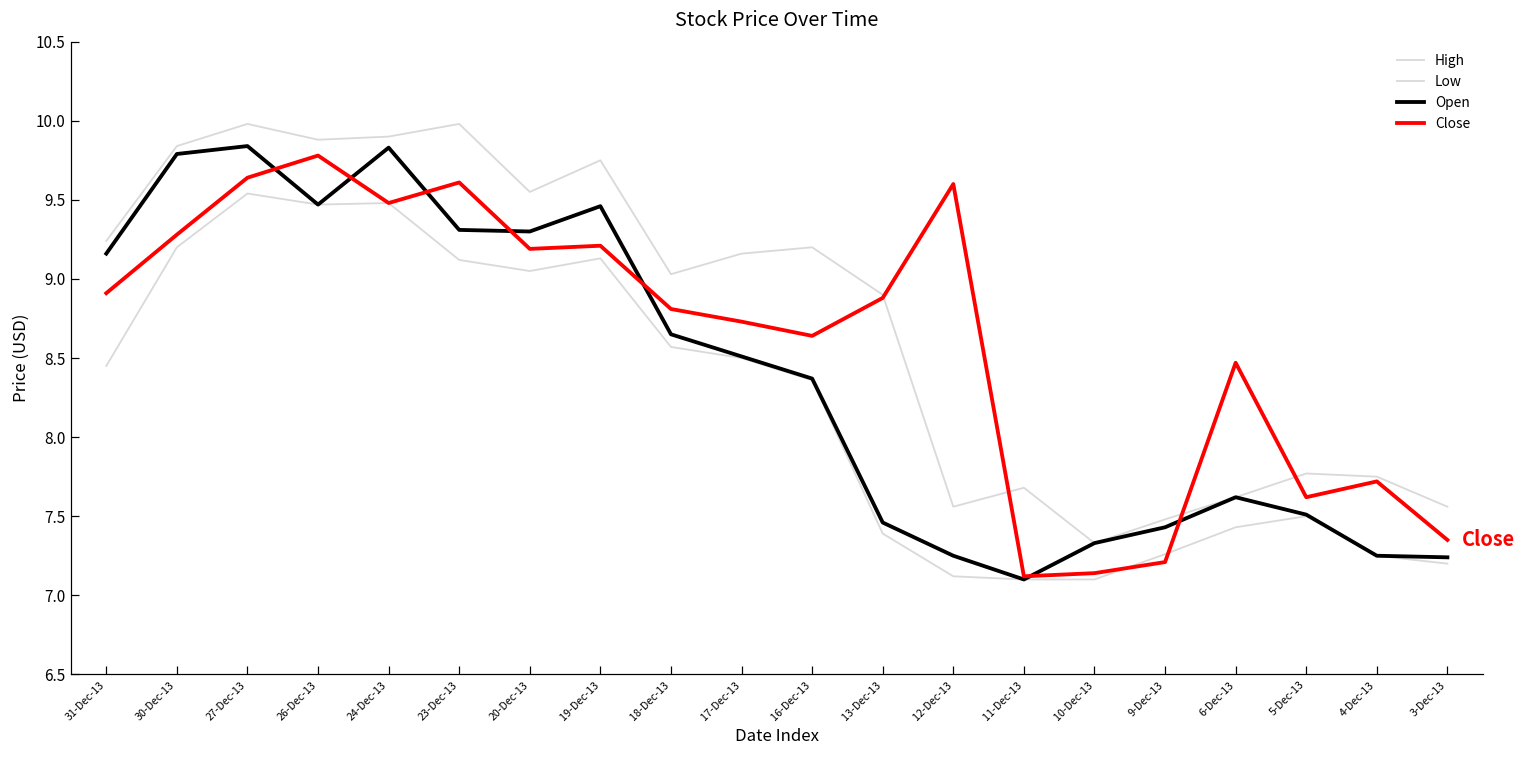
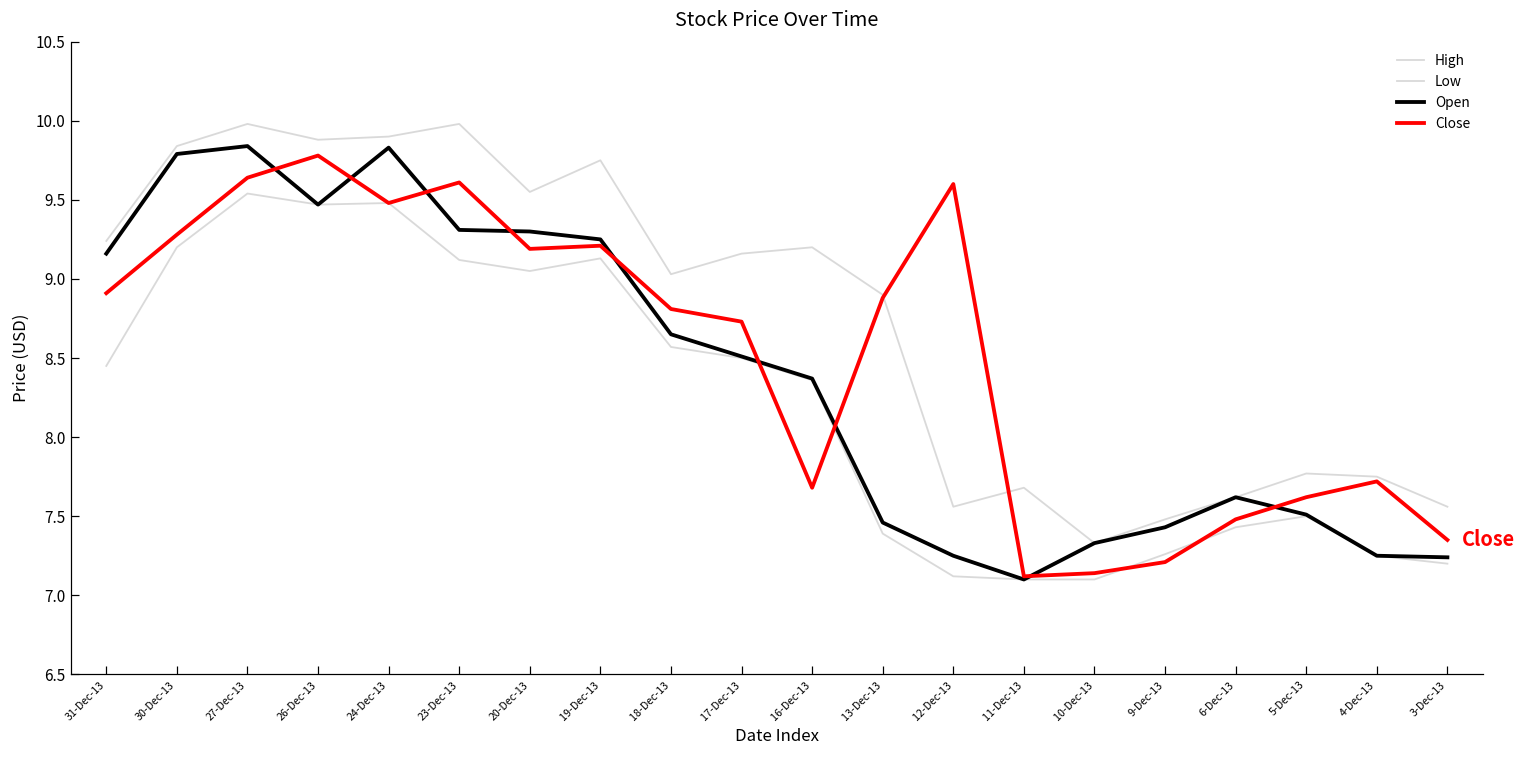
  {
    "Open": {
      "31-Dec-13": 9.16,
      "30-Dec-13": 9.79,
      "27-Dec-13": 9.84,
      "24-Dec-13": 9.83,
      "23-Dec-13": 9.31,
      "20-Dec-13": 9.30,
-     "19-Dec-13": 9.46,
+     "19-Dec-13": 9.25,
      "18-Dec-13": 8.65,
      "13-Dec-13": 7.46,
      "12-Dec-13": 7.25,
      "9-Dec-13": 7.43,
      "3-Dec-13": 7.24
    },
    "Close": {
      "31-Dec-13": 8.91,
      "30-Dec-13": 9.28,
      "27-Dec-13": 9.64,
      "26-Dec-13": 9.78,
      "23-Dec-13": 9.61,
      "20-Dec-13": 9.19,
      "19-Dec-13": 9.21,
      "18-Dec-13": 8.81,
      "17-Dec-13": 8.73,
-     "16-Dec-13": 8.64,
+     "16-Dec-13": 7.68,
      "13-Dec-13": 8.88,
      "12-Dec-13": 9.60,
      "11-Dec-13": 7.12,
      "10-Dec-13": 7.14,
      "9-Dec-13": 7.21,
-     "6-Dec-13": 8.47,
+     "6-Dec-13": 7.48,
      "5-Dec-13": 7.62,
      "4-Dec-13": 7.72,
      "3-Dec-13": 7.35
    }
  }
